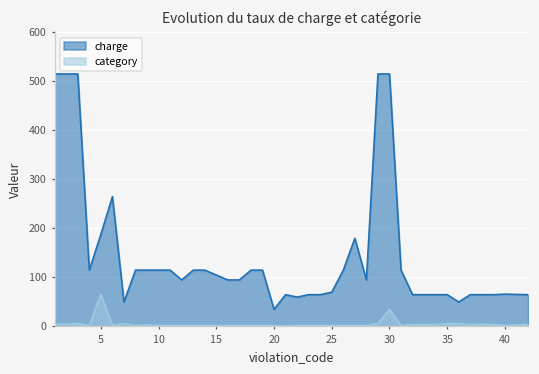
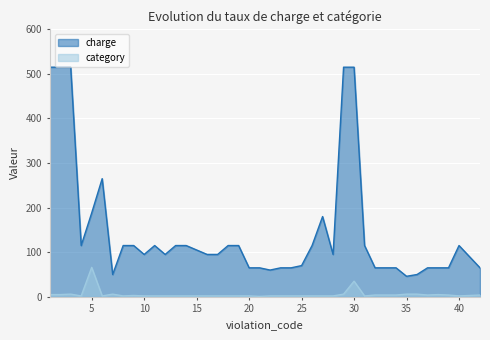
  {
    "charge": {
      "5": 190,
-     "10": 120,
-     "20": 40,
+     "10": 100,
+     "20": 70,
      "25": 70,
      "30": 520,
-     "35": 70,
-     "40": 70
+     "35": 50,
+     "40": 120
    },
    "category": {
      "5": 70,
      "10": 0,
      "20": 0,
      "25": 0,
      "30": 40,
      "35": 10,
      "40": 0
    }
  }
